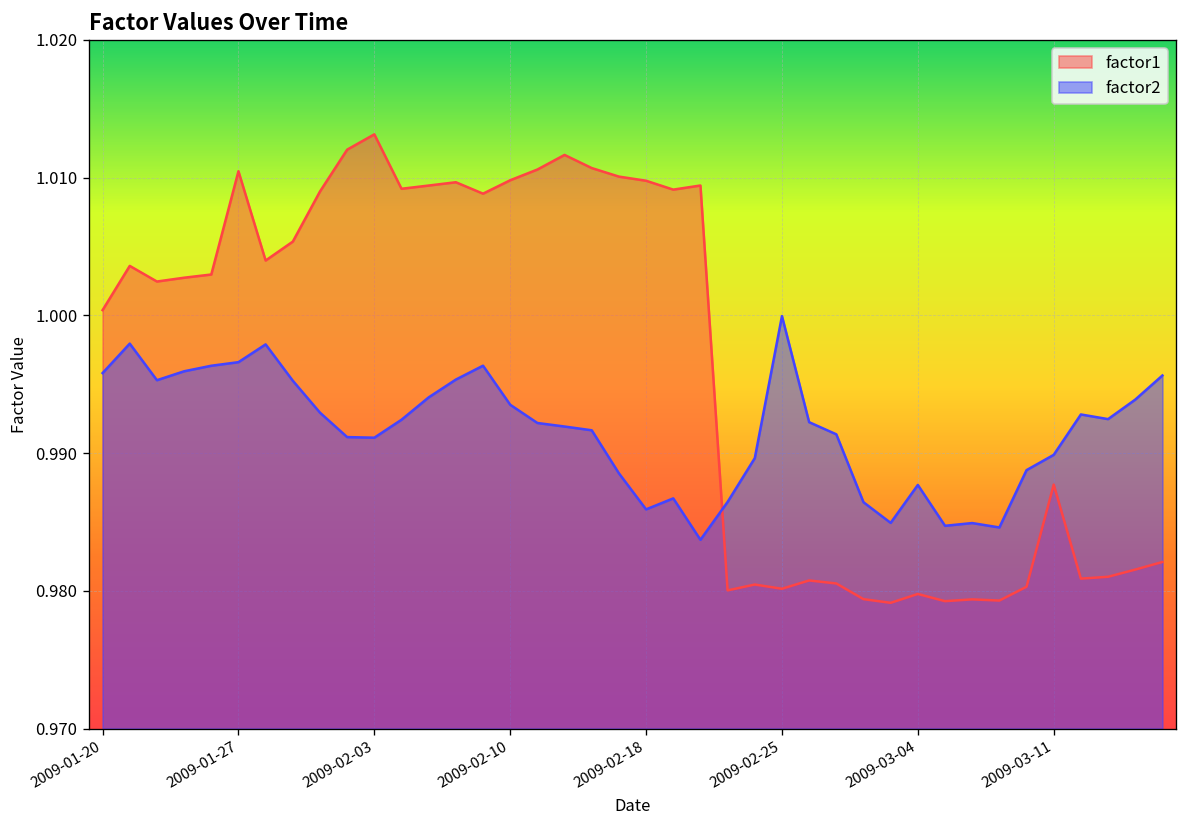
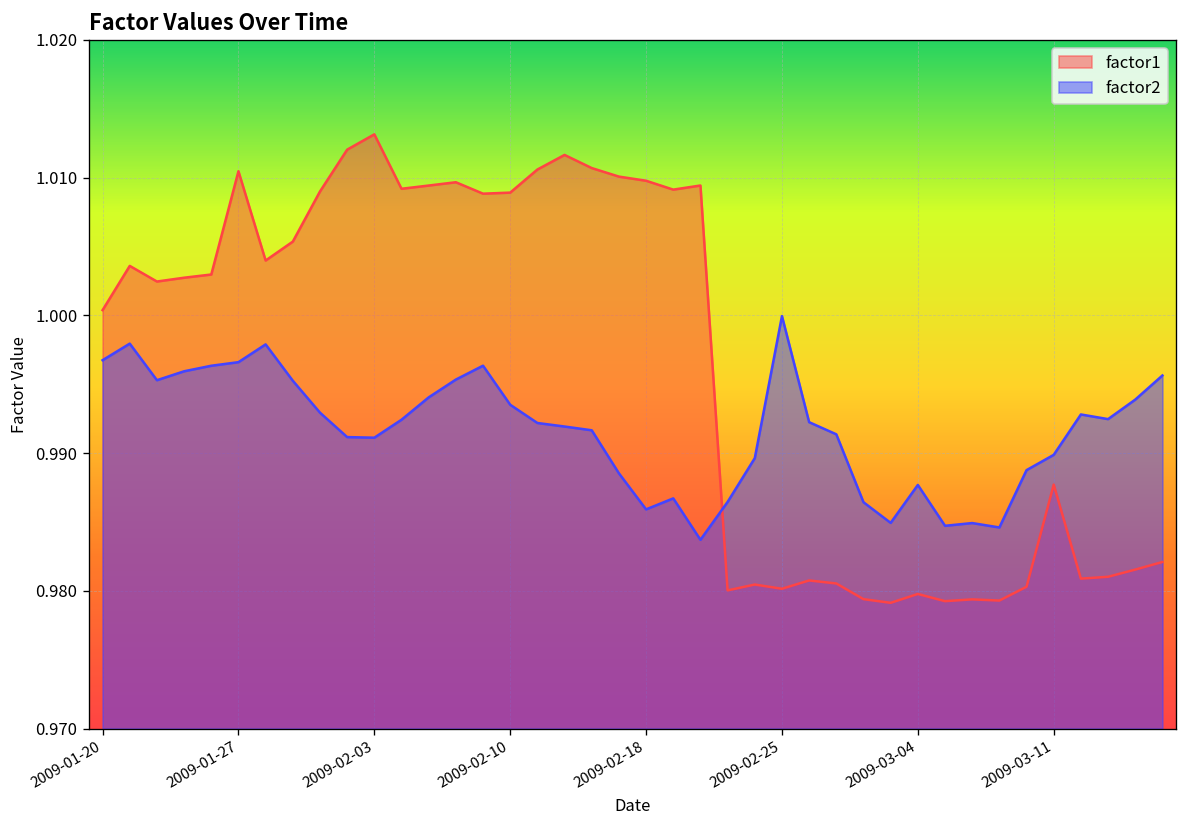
  {
    "factor1": {
      "2009-01-20": 1.0004,
      "2009-01-27": 1.0105,
      "2009-02-03": 1.0132,
-     "2009-02-10": 1.0098,
+     "2009-02-10": 1.0089,
      "2009-02-18": 1.0098,
      "2009-02-25": 0.9802,
      "2009-03-04": 0.9798,
      "2009-03-11": 0.9877
    },
    "factor2": {
-     "2009-01-20": 0.9958,
+     "2009-01-20": 0.9967,
      "2009-01-27": 0.9966,
      "2009-02-03": 0.9911,
      "2009-02-10": 0.9935,
      "2009-02-18": 0.9859,
      "2009-02-25": 1.0000,
      "2009-03-04": 0.9877,
      "2009-03-11": 0.9899
    }
  }
